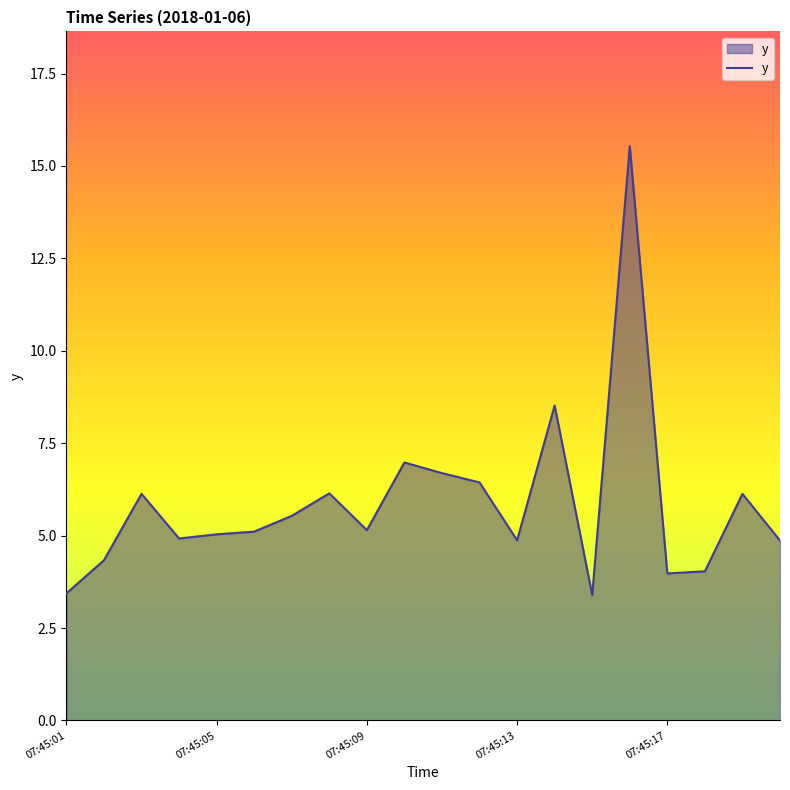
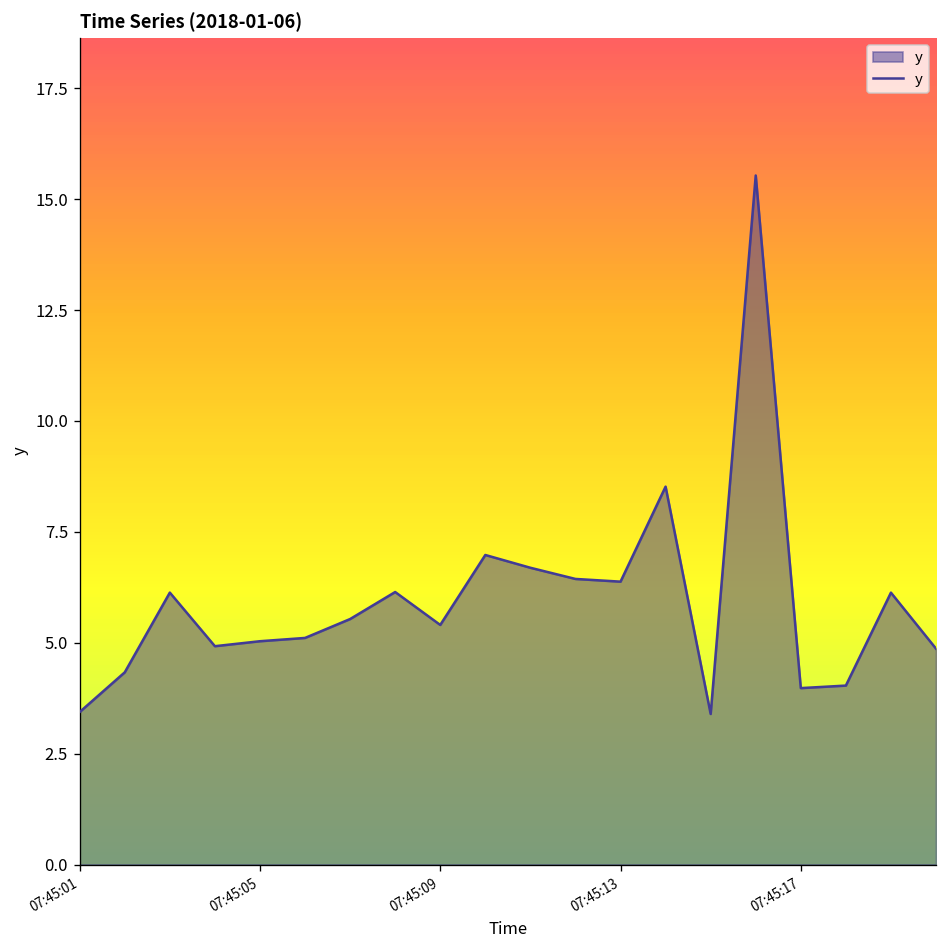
  {
    "07:45:01": 3.4,
    "07:45:05": 5.0,
-   "07:45:09": 5.1,
-   "07:45:13": 4.9,
+   "07:45:09": 5.4,
+   "07:45:13": 6.4,
    "07:45:17": 4.0
  }
